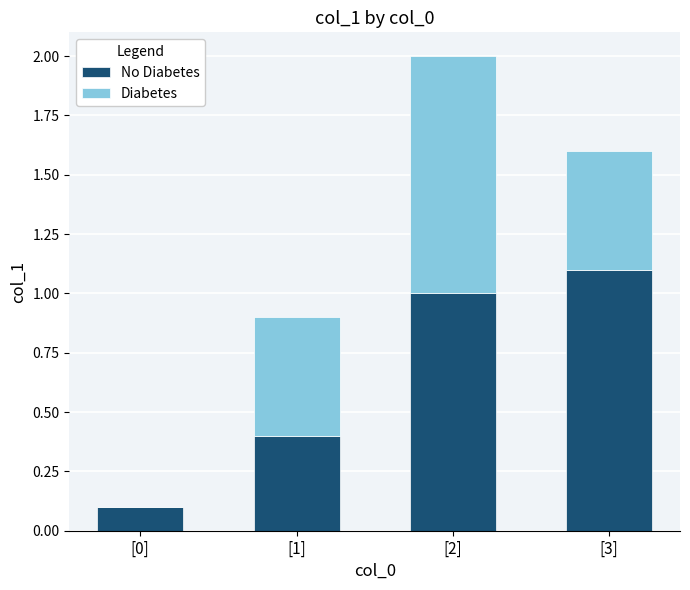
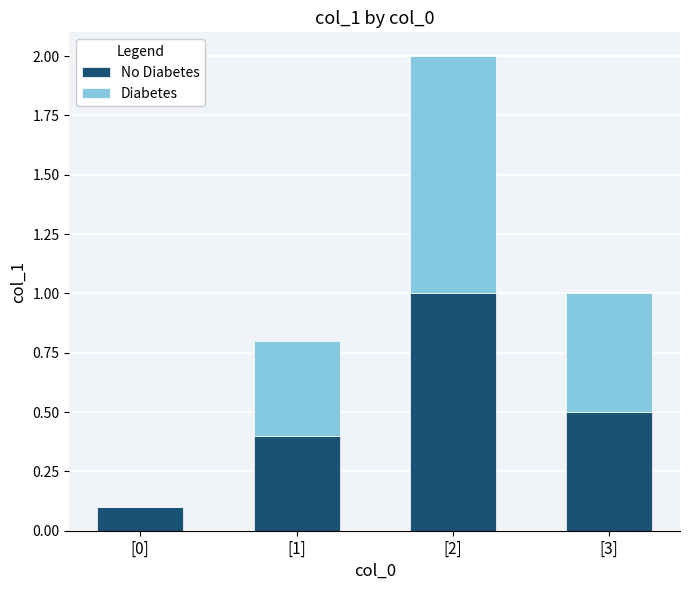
  {
    "No Diabetes": {
      "[0]": 0.1,
      "[1]": 0.4,
      "[2]": 1.0,
-     "[3]": 1.1
+     "[3]": 0.5
    },
    "Diabetes": {
      "[0]": 0.0,
-     "[1]": 0.5,
+     "[1]": 0.4,
      "[2]": 1.0,
      "[3]": 0.5
    }
  }
